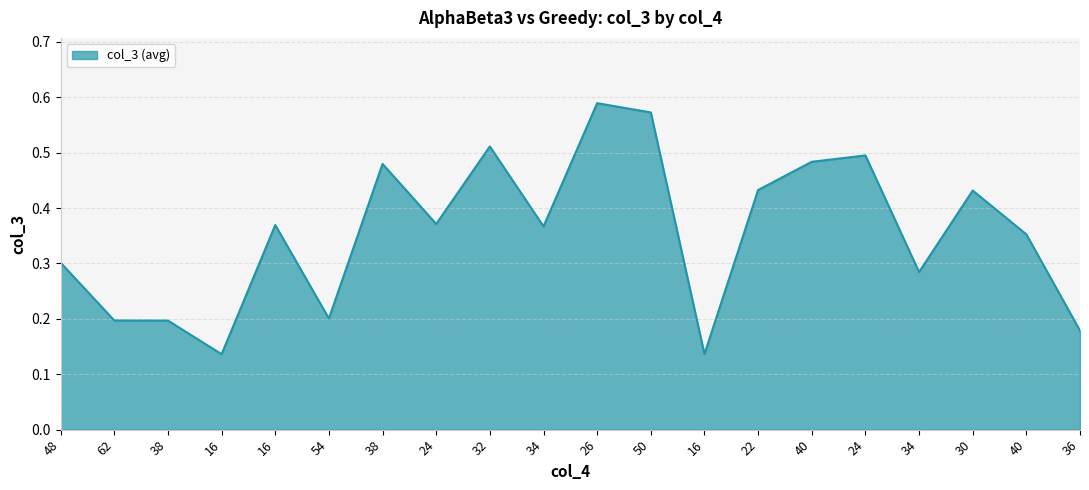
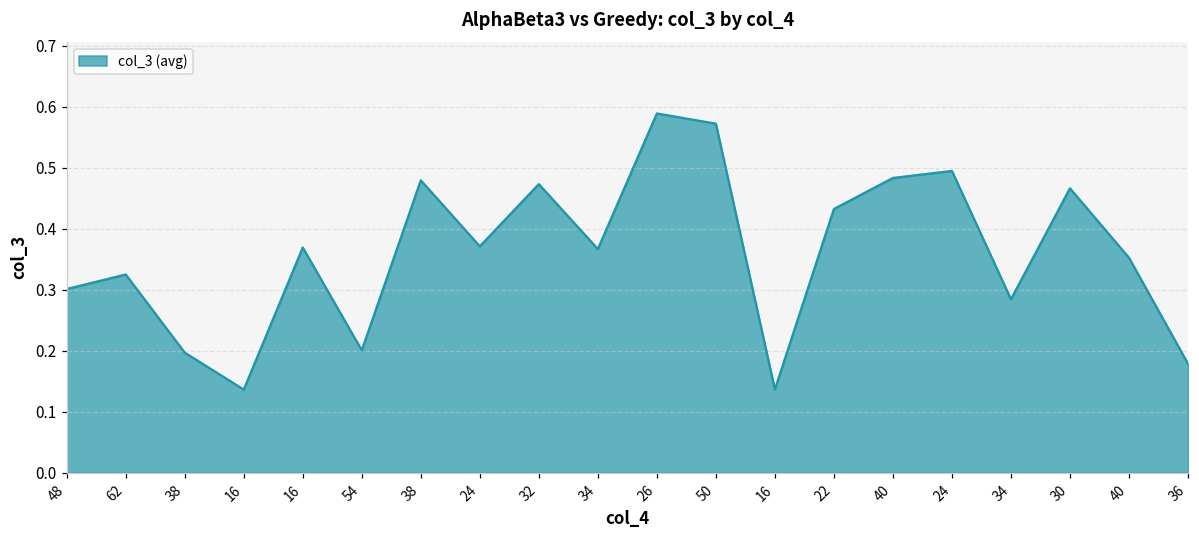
  {
    "48": 0.30,
-   "62": 0.20,
+   "62": 0.33,
    "54": 0.20,
-   "32": 0.51,
+   "32": 0.47,
    "26": 0.59,
    "50": 0.57,
    "22": 0.43,
-   "30": 0.43,
+   "30": 0.47,
    "36": 0.18
  }
